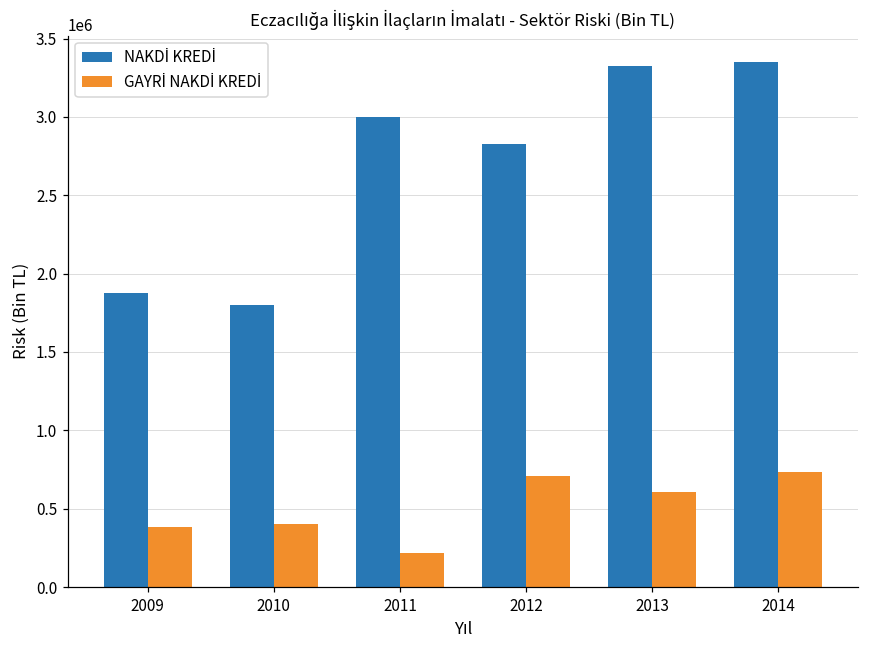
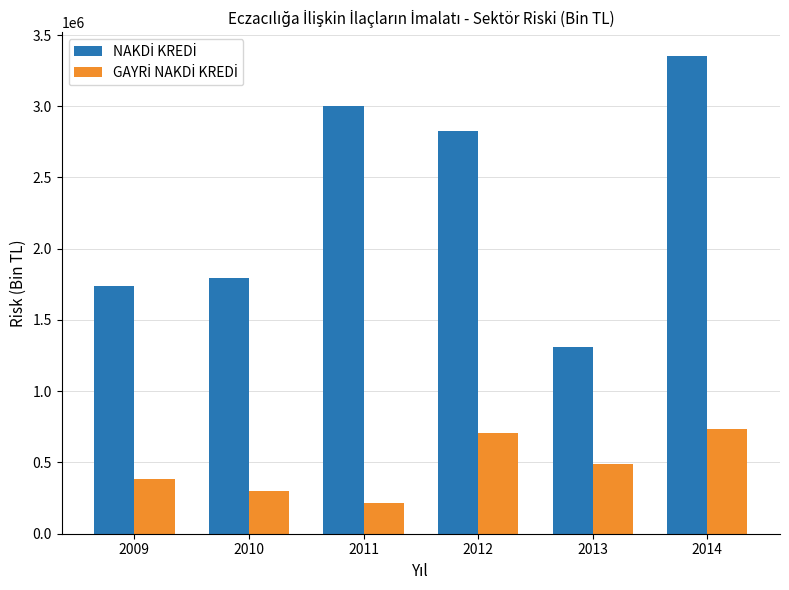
  {
    "NAKDİ KREDİ": {
-     "2009": 1880000,
+     "2009": 1740000,
      "2010": 1800000,
      "2011": 3000000,
      "2012": 2830000,
-     "2013": 3320000,
+     "2013": 1310000,
      "2014": 3350000
    },
    "GAYRİ NAKDİ KREDİ": {
      "2009": 380000,
-     "2010": 400000,
+     "2010": 300000,
      "2011": 220000,
      "2012": 710000,
-     "2013": 600000,
+     "2013": 490000,
      "2014": 740000
    }
  }
